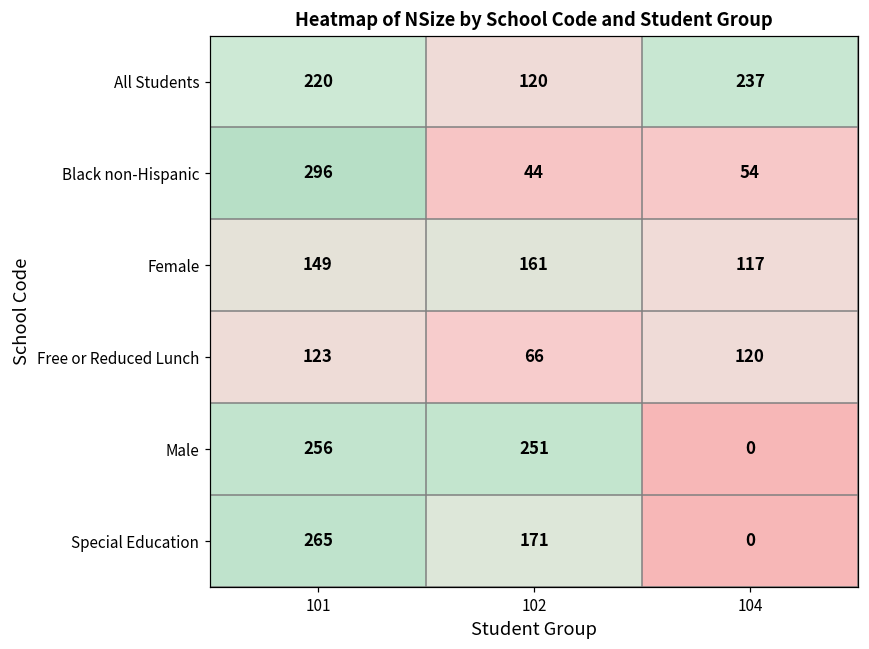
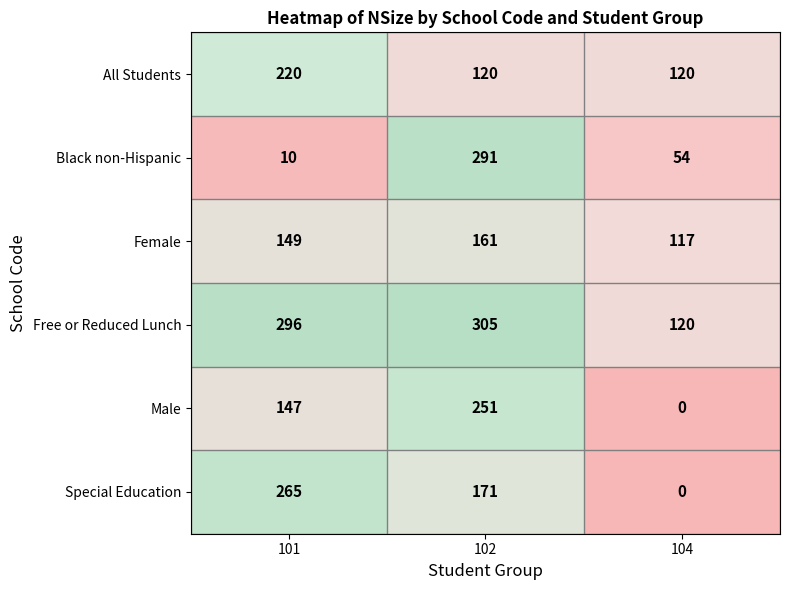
  {
    "All Students": {
      "101": 220,
      "102": 120,
-     "104": 237
+     "104": 120
    },
    "Black non-Hispanic": {
-     "101": 296,
-     "102": 44,
+     "101": 10,
+     "102": 291,
      "104": 54
    },
    "Female": {
      "101": 149,
      "102": 161,
      "104": 117
    },
    "Free or Reduced Lunch": {
-     "101": 123,
-     "102": 66,
+     "101": 296,
+     "102": 305,
      "104": 120
    },
    "Male": {
-     "101": 256,
+     "101": 147,
      "102": 251,
      "104": 0
    },
    "Special Education": {
      "101": 265,
      "102": 171,
      "104": 0
    }
  }
